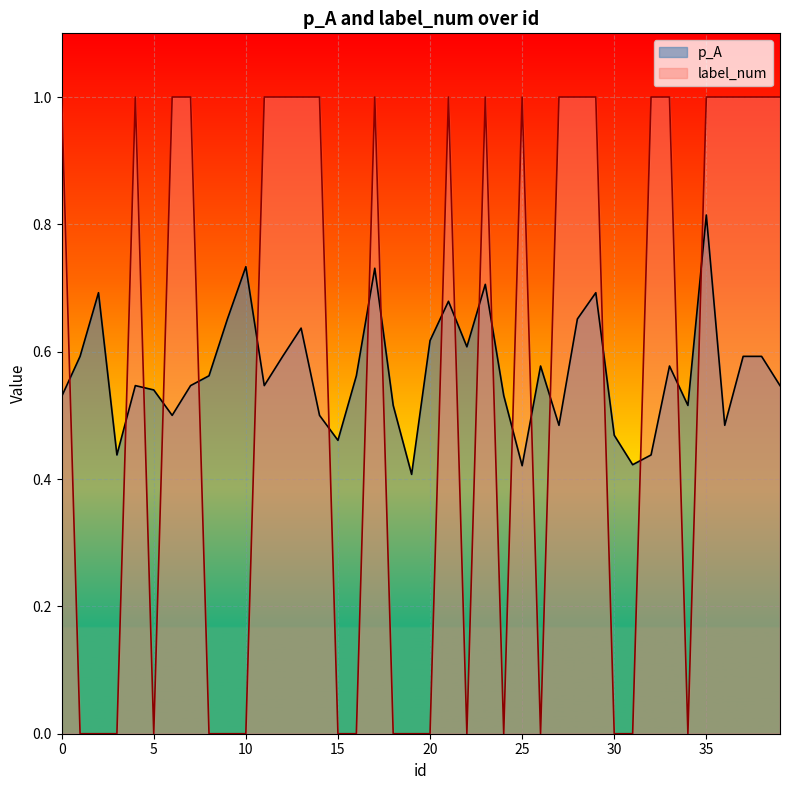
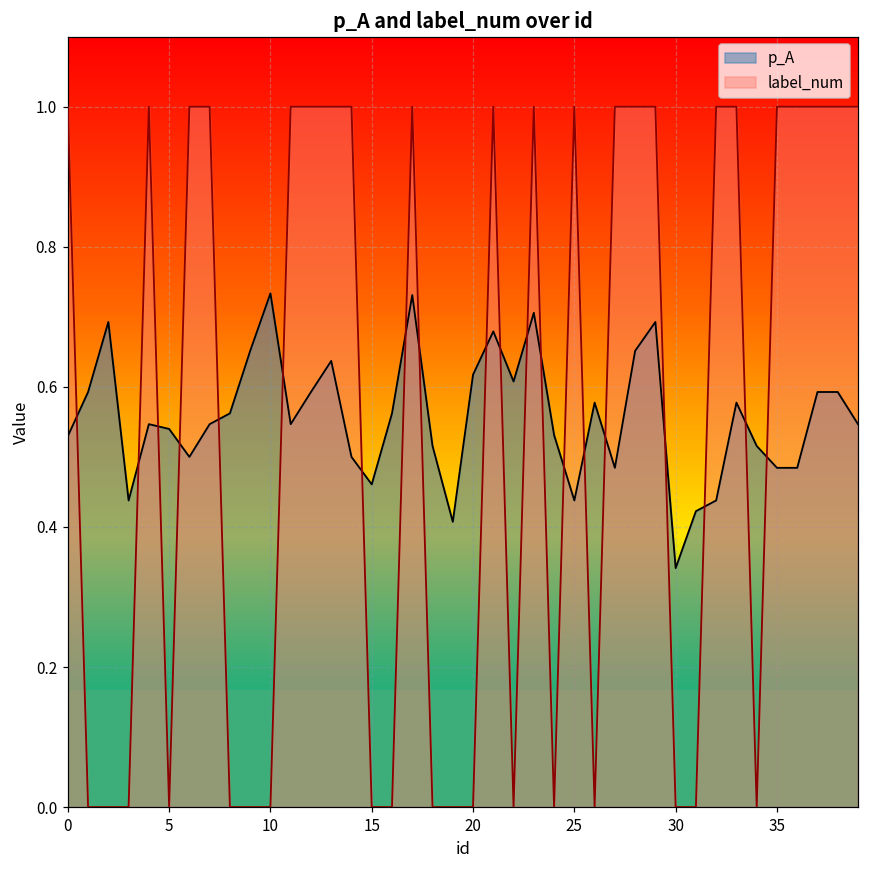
  {
    "p_A": {
      "0": 0.53,
      "5": 0.54,
      "10": 0.73,
      "15": 0.46,
      "20": 0.62,
-     "25": 0.42,
-     "30": 0.47,
-     "35": 0.81
+     "25": 0.44,
+     "30": 0.34,
+     "35": 0.48
    },
    "label_num": {
      "0": 1.00,
      "5": 0.00,
      "10": 0.00,
      "15": 0.00,
      "20": 0.00,
      "25": 1.00,
      "30": 0.00,
      "35": 1.00
    }
  }
